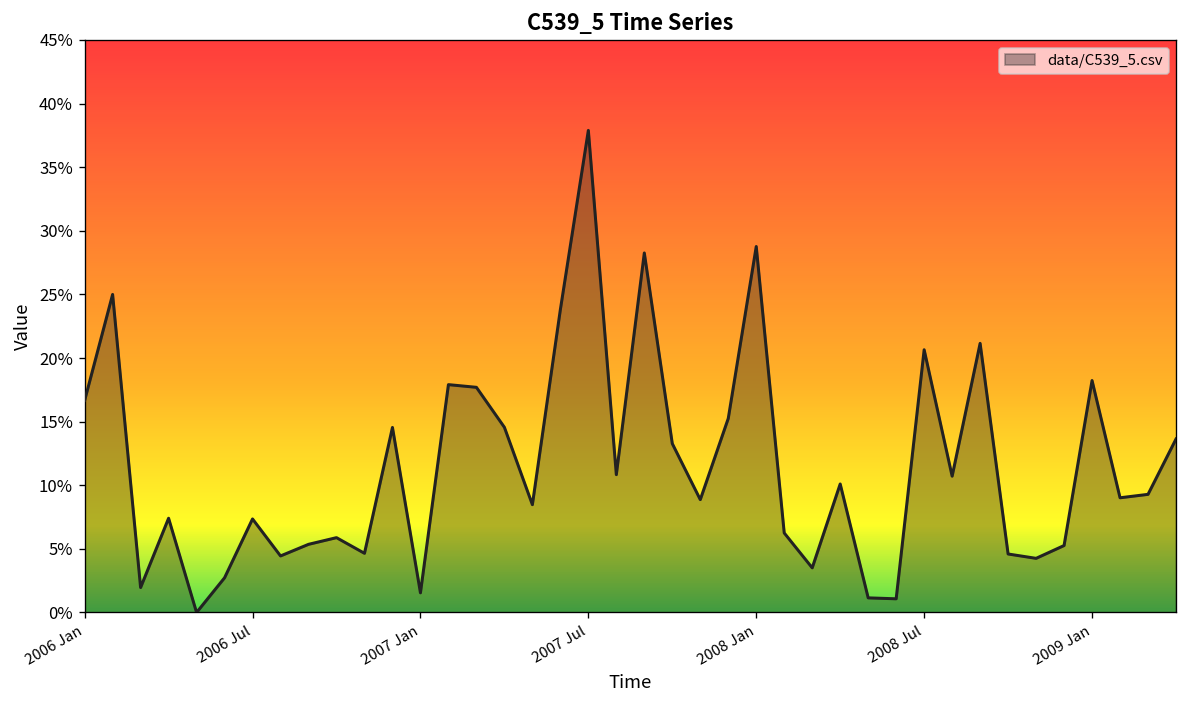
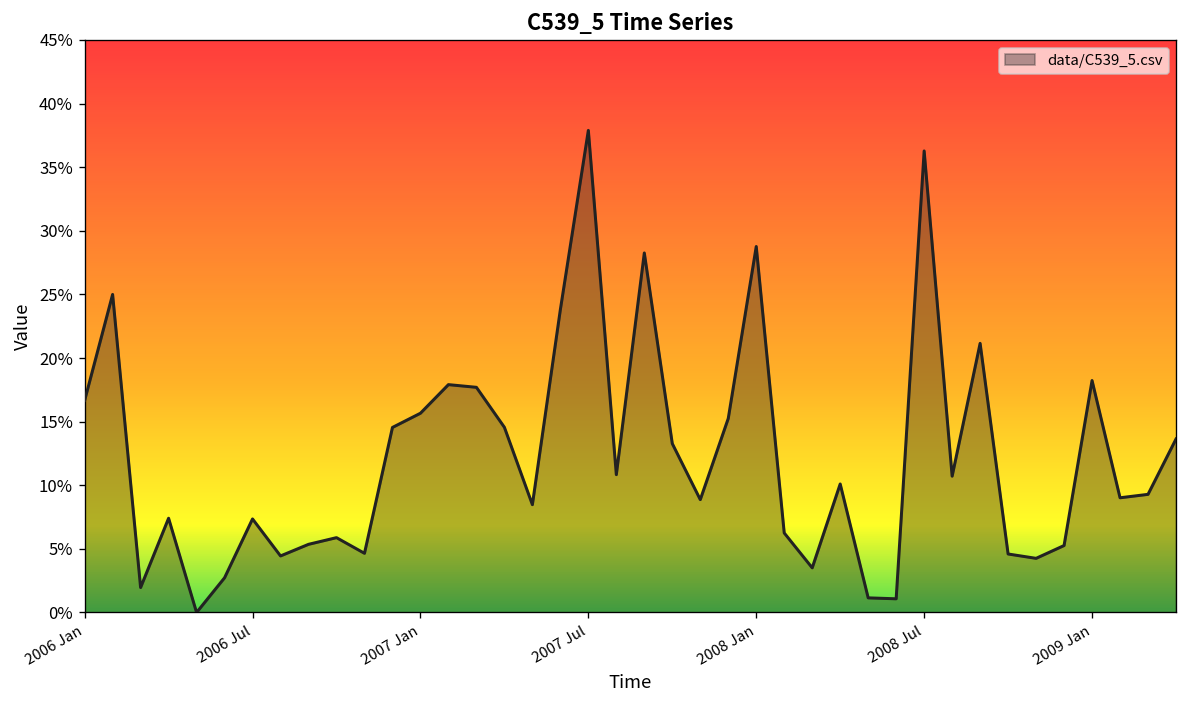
  {
    "2006 Jan": "16.7%",
    "2006 Jul": "7.4%",
-   "2007 Jan": "1.5%",
+   "2007 Jan": "15.7%",
    "2007 Jul": "37.9%",
    "2008 Jan": "28.8%",
-   "2008 Jul": "20.7%",
+   "2008 Jul": "36.3%",
    "2009 Jan": "18.2%"
  }
